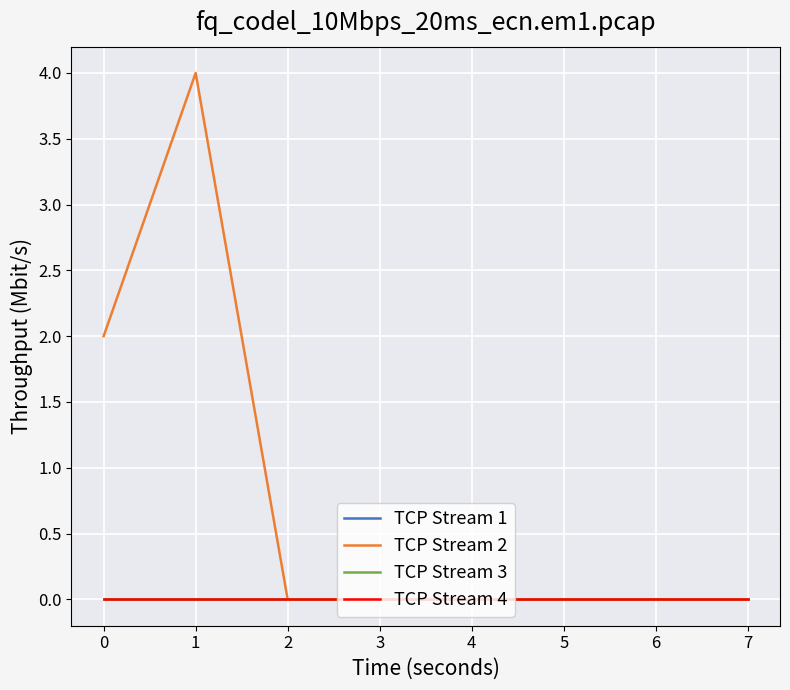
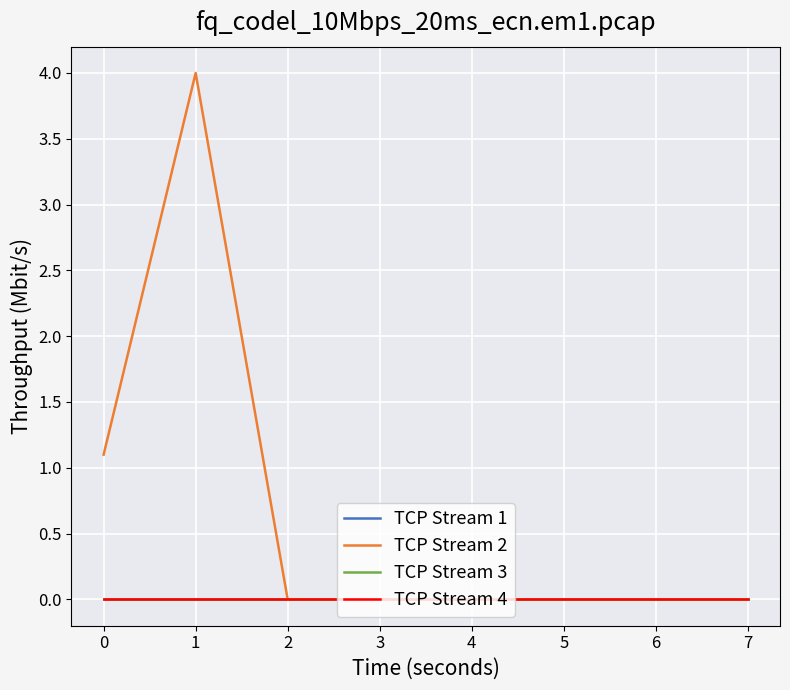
  {
    "TCP Stream 4": {
      "0": 0.0,
      "1": 0.0
    },
    "TCP Stream 2": {
-     "0": 2.0,
+     "0": 1.1,
      "1": 4.0
    }
  }
